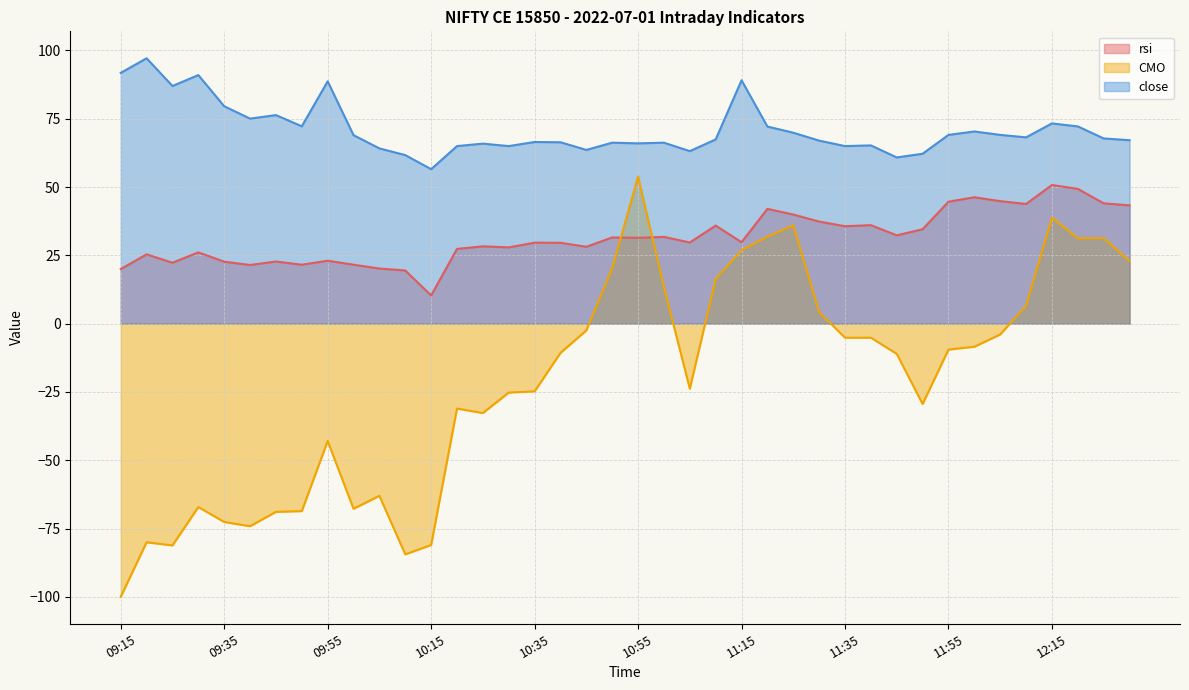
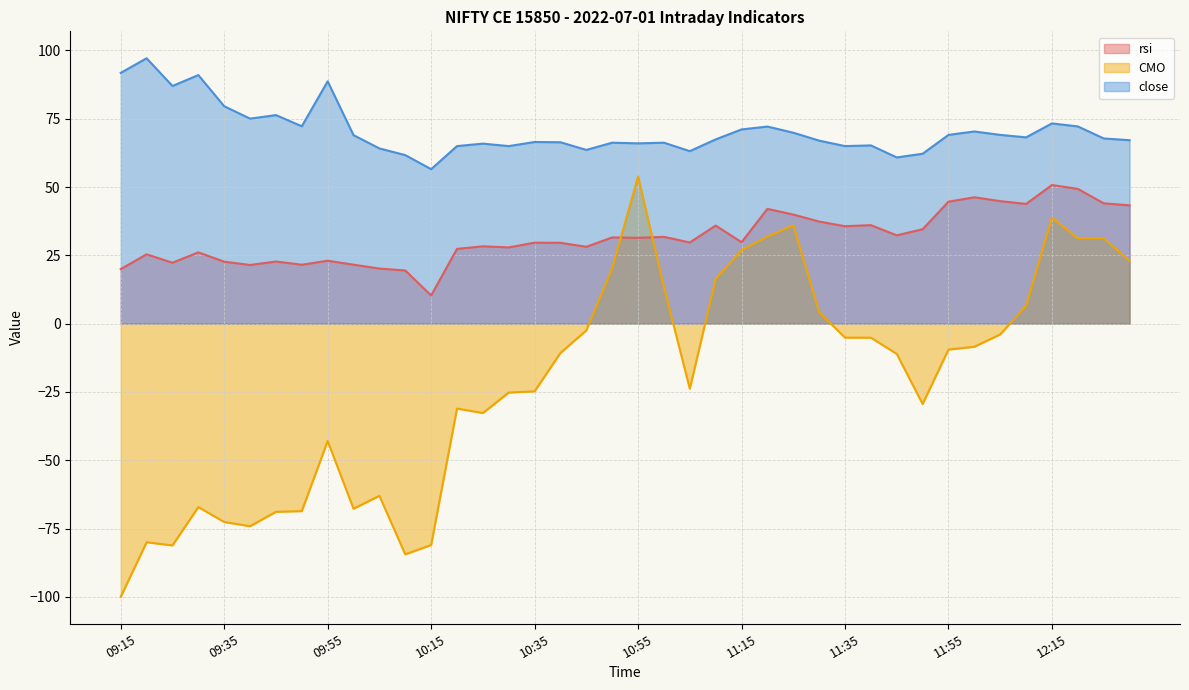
  {
    "rsi": {
      "09:15": 20,
      "09:35": 23,
      "09:55": 23,
      "10:15": 10,
      "10:35": 30,
      "10:55": 31,
      "11:15": 30,
      "11:35": 36,
      "11:55": 45,
      "12:15": 51
    },
    "close": {
      "09:15": 92,
      "09:35": 80,
      "09:55": 89,
      "10:15": 57,
      "10:35": 67,
      "10:55": 66,
-     "11:15": 89,
+     "11:15": 71,
      "11:35": 65,
      "11:55": 69,
      "12:15": 73
    }
  }
